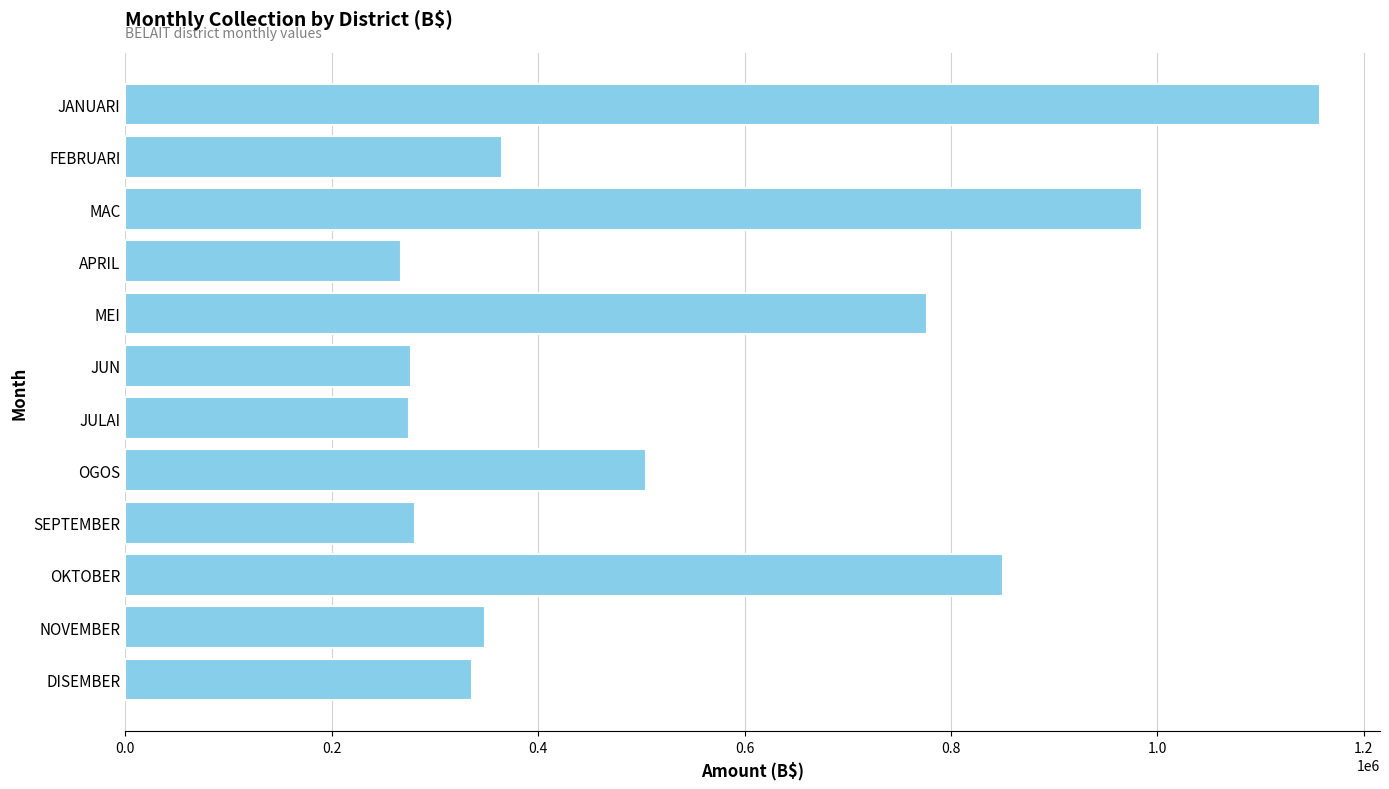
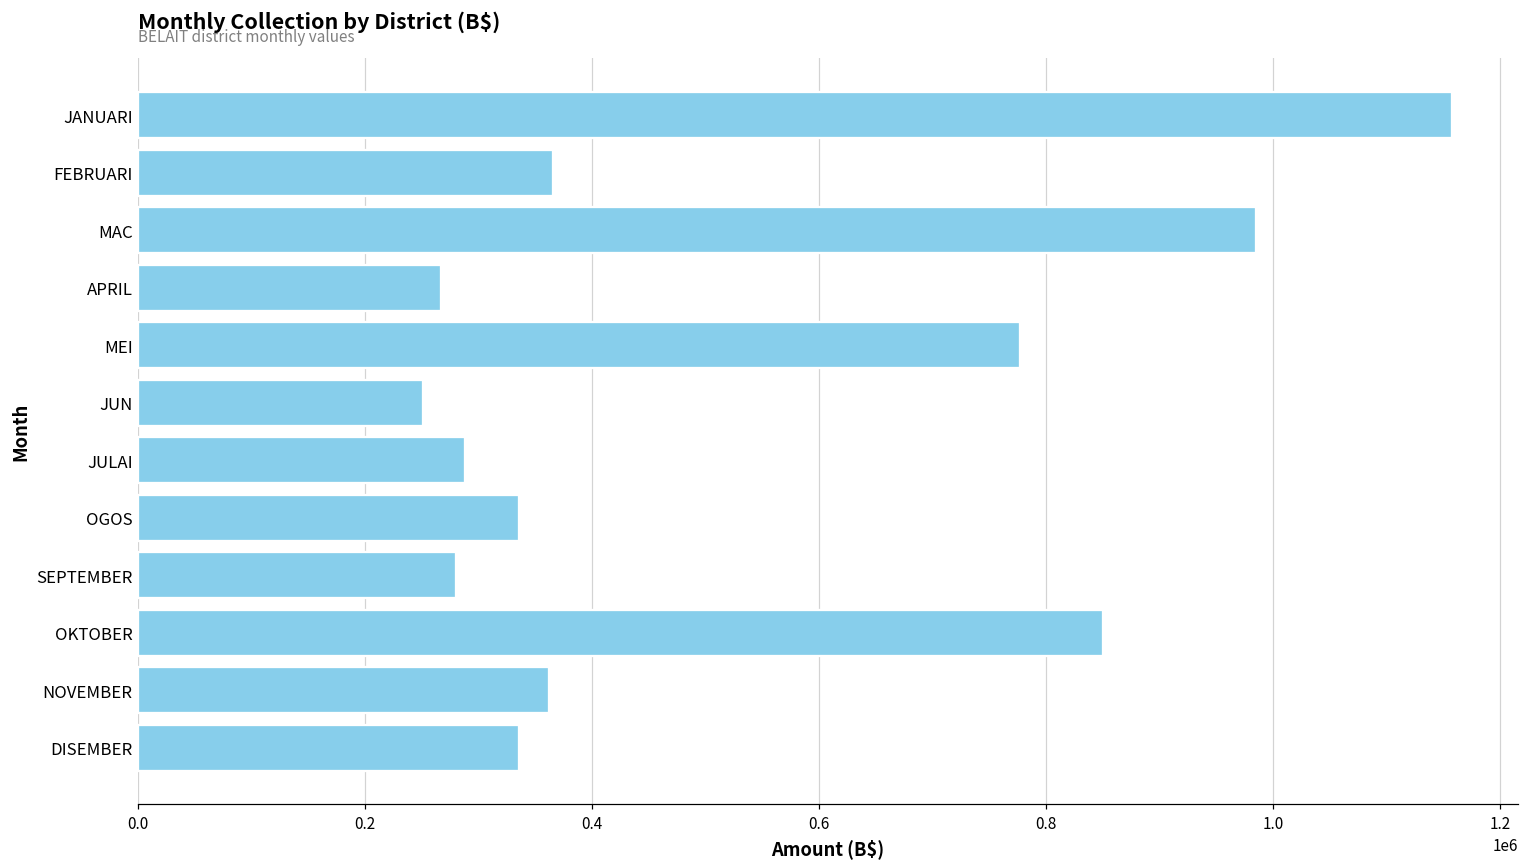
  {
    "JANUARI": 1158000,
    "FEBRUARI": 365000,
    "MAC": 985000,
    "APRIL": 267000,
    "MEI": 777000,
-   "JUN": 276000,
-   "JULAI": 275000,
-   "OGOS": 505000,
+   "JUN": 251000,
+   "JULAI": 288000,
+   "OGOS": 336000,
    "SEPTEMBER": 281000,
    "OKTOBER": 851000,
-   "NOVEMBER": 349000,
+   "NOVEMBER": 362000,
    "DISEMBER": 336000
  }
